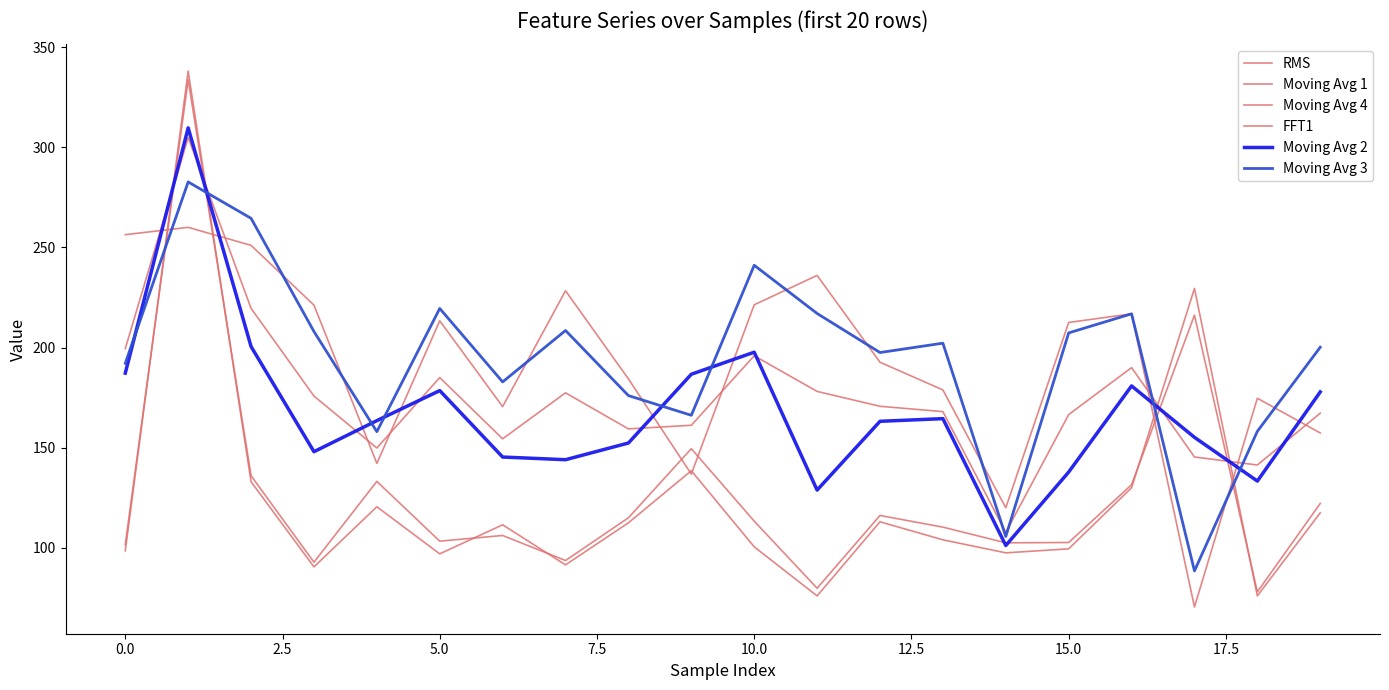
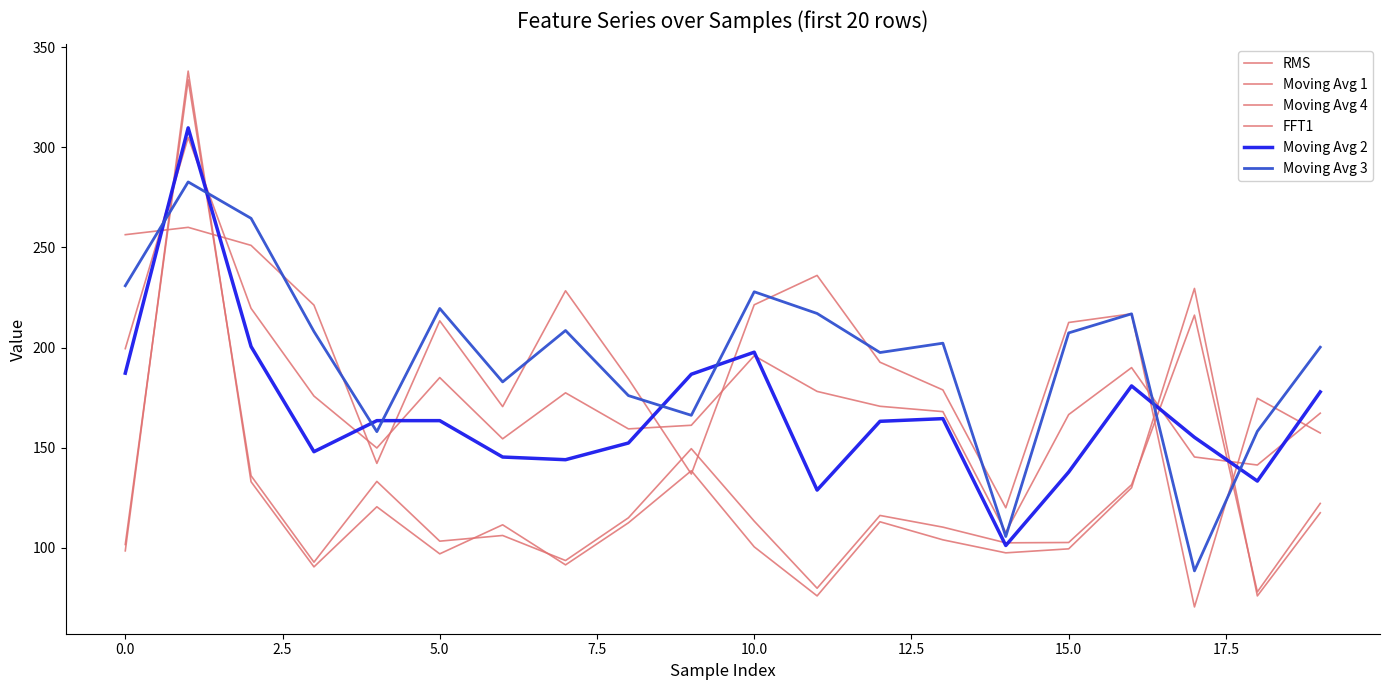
  {
    "Moving Avg 2": {
      "0.0": 187,
-     "5.0": 179,
+     "5.0": 164,
      "10.0": 198,
      "15.0": 138
    },
    "Moving Avg 3": {
-     "0.0": 192,
+     "0.0": 231,
      "5.0": 220,
-     "10.0": 241,
+     "10.0": 228,
      "15.0": 207
    }
  }
